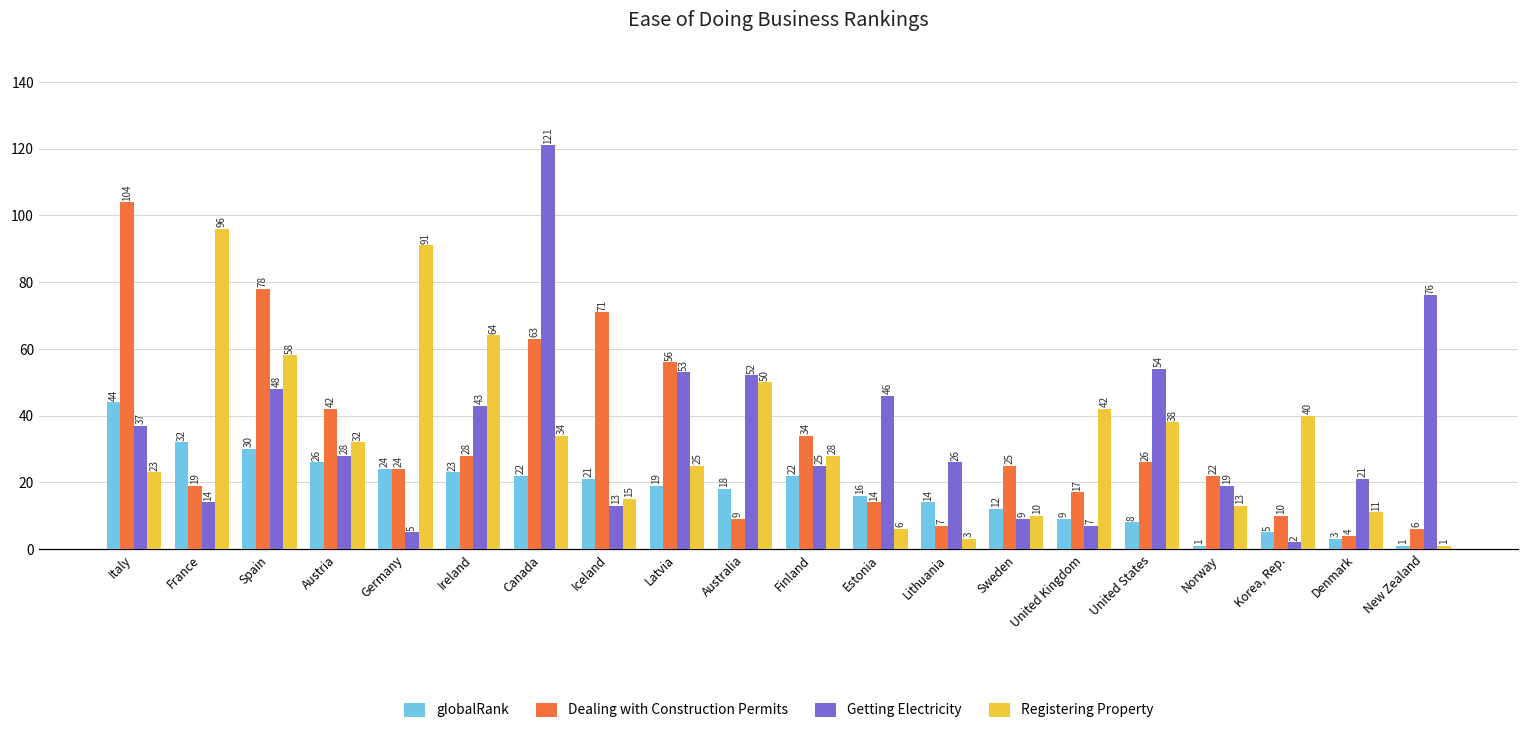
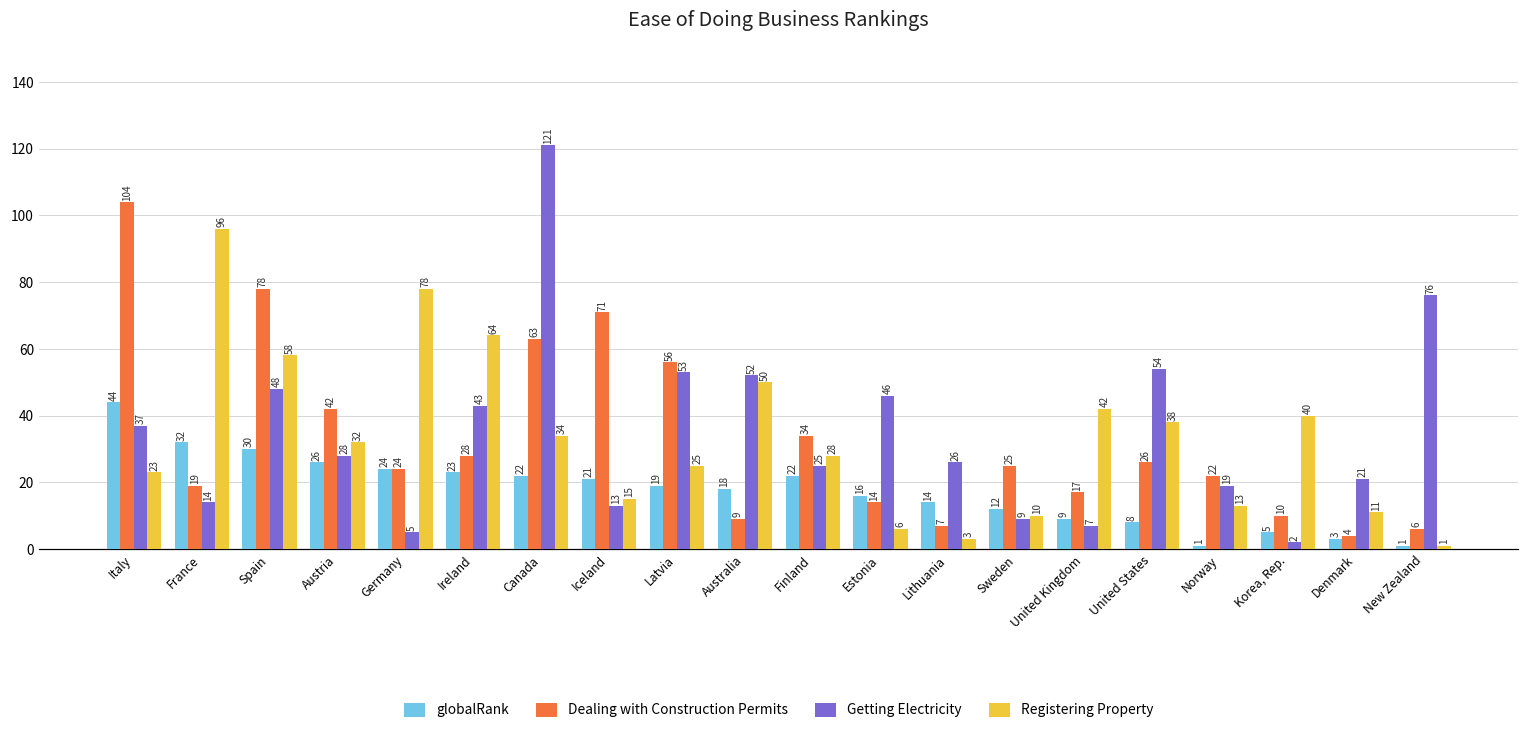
  {
    "globalRank": {
      "Italy": 44,
      "France": 32,
      "Spain": 30,
      "Austria": 26,
      "Germany": 24,
      "Ireland": 23,
      "Canada": 22,
      "Iceland": 21,
      "Latvia": 19,
      "Australia": 18,
      "Finland": 22,
      "Estonia": 16,
      "Lithuania": 14,
      "Sweden": 12,
      "United Kingdom": 9,
      "United States": 8,
      "Norway": 1,
      "Korea, Rep.": 5,
      "Denmark": 3,
      "New Zealand": 1
    },
    "Dealing with Construction Permits": {
      "Italy": 104,
      "France": 19,
      "Spain": 78,
      "Austria": 42,
      "Germany": 24,
      "Ireland": 28,
      "Canada": 63,
      "Iceland": 71,
      "Latvia": 56,
      "Australia": 9,
      "Finland": 34,
      "Estonia": 14,
      "Lithuania": 7,
      "Sweden": 25,
      "United Kingdom": 17,
      "United States": 26,
      "Norway": 22,
      "Korea, Rep.": 10,
      "Denmark": 4,
      "New Zealand": 6
    },
    "Getting Electricity": {
      "Italy": 37,
      "France": 14,
      "Spain": 48,
      "Austria": 28,
      "Germany": 5,
      "Ireland": 43,
      "Canada": 121,
      "Iceland": 13,
      "Latvia": 53,
      "Australia": 52,
      "Finland": 25,
      "Estonia": 46,
      "Lithuania": 26,
      "Sweden": 9,
      "United Kingdom": 7,
      "United States": 54,
      "Norway": 19,
      "Korea, Rep.": 2,
      "Denmark": 21,
      "New Zealand": 76
    },
    "Registering Property": {
      "Italy": 23,
      "France": 96,
      "Spain": 58,
      "Austria": 32,
-     "Germany": 91,
+     "Germany": 78,
      "Ireland": 64,
      "Canada": 34,
      "Iceland": 15,
      "Latvia": 25,
      "Australia": 50,
      "Finland": 28,
      "Estonia": 6,
      "Lithuania": 3,
      "Sweden": 10,
      "United Kingdom": 42,
      "United States": 38,
      "Norway": 13,
      "Korea, Rep.": 40,
      "Denmark": 11,
      "New Zealand": 1
    }
  }
